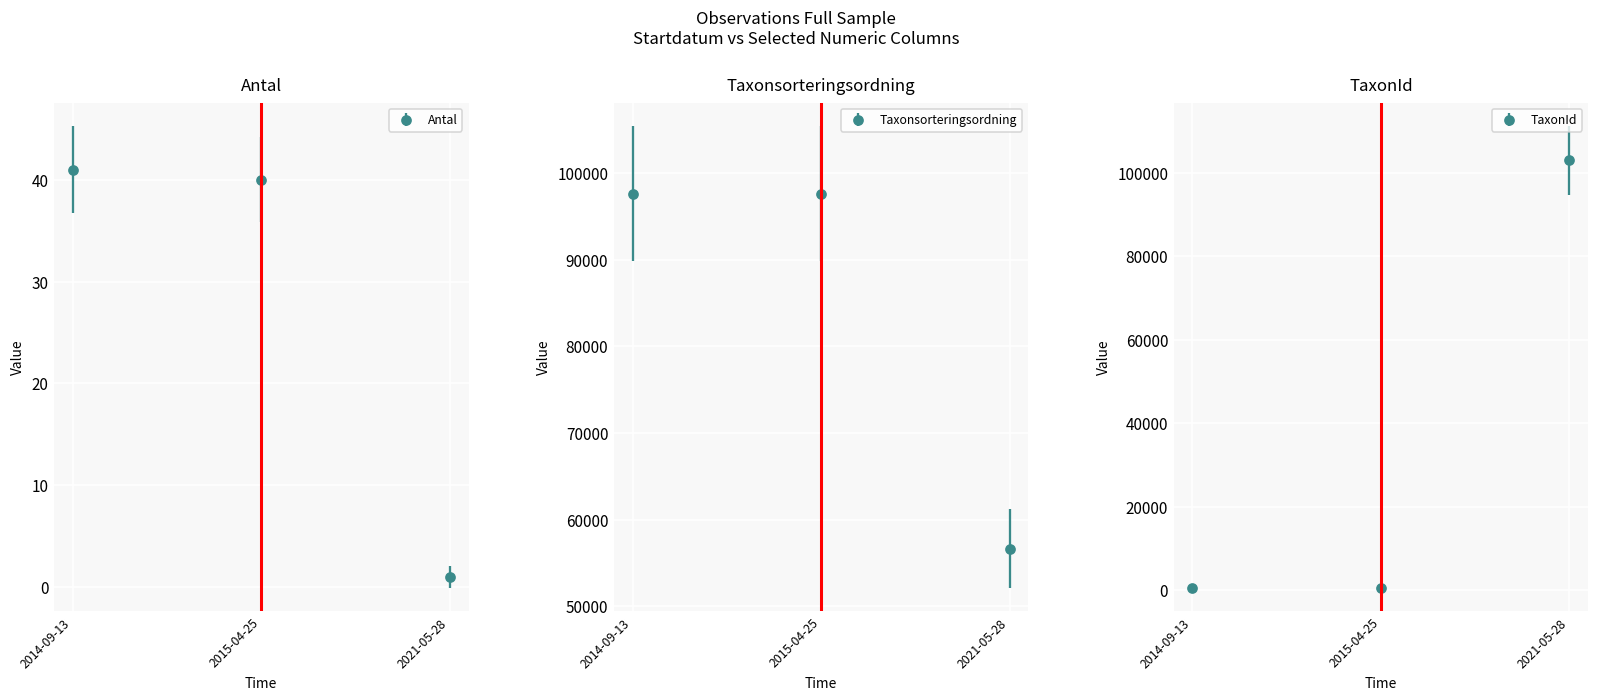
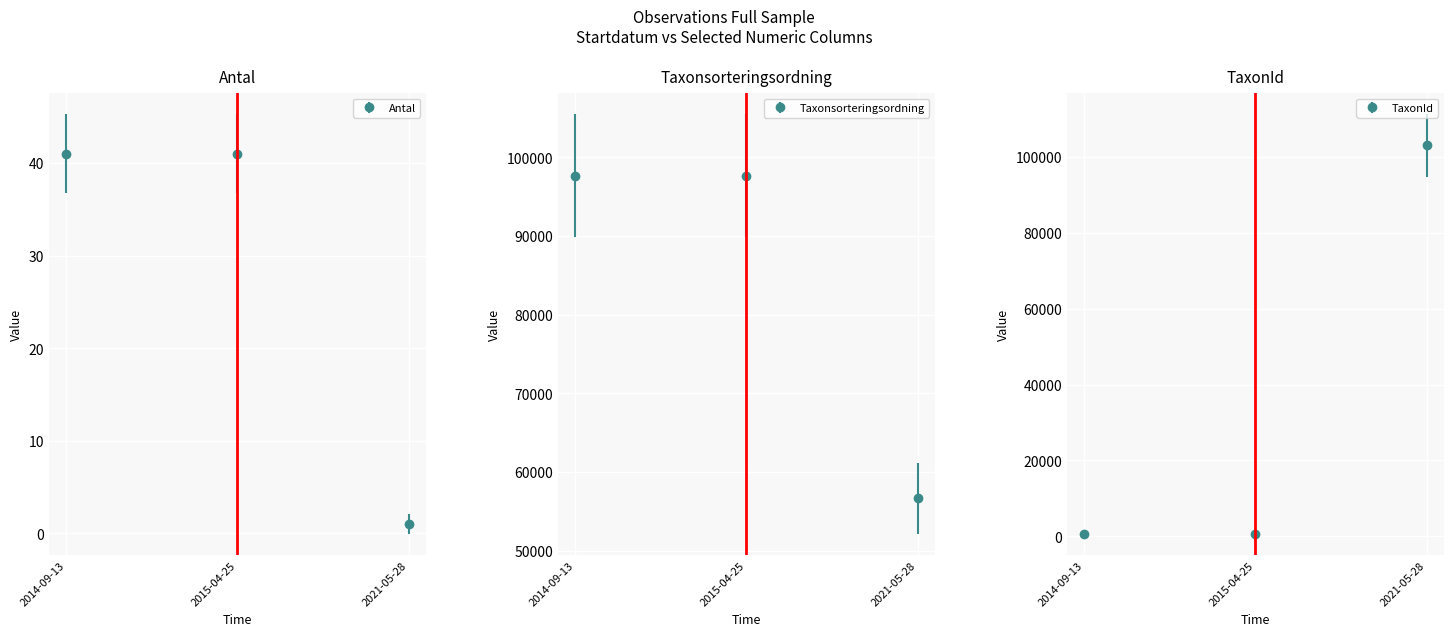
  {
    "Antal": {
      "2014-09-13": 41,
-     "2015-04-25": 40,
+     "2015-04-25": 41,
      "2021-05-28": 1
    },
    "Taxonsorteringsordning": {
      "2014-09-13": 98000,
      "2015-04-25": 98000,
      "2021-05-28": 57000
    },
    "TaxonId": {
      "2014-09-13": 1000,
      "2015-04-25": 1000,
      "2021-05-28": 103000
    }
  }
